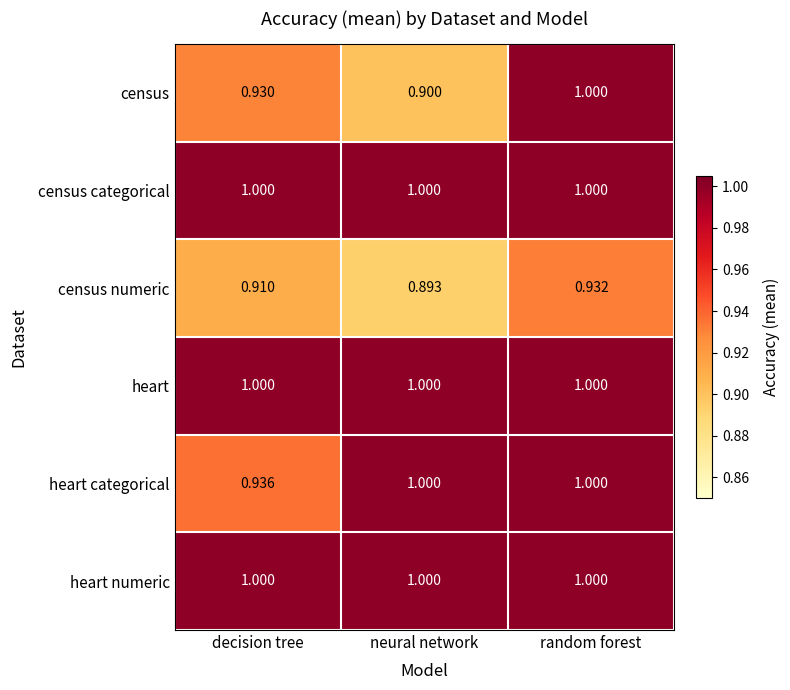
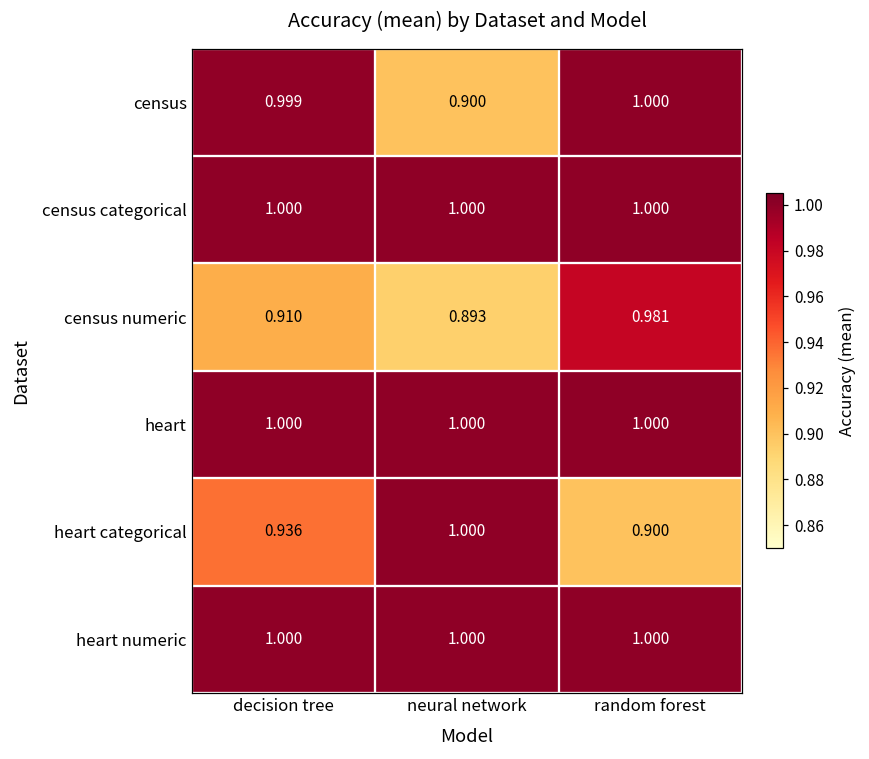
  {
    "census": {
-     "decision tree": 0.930,
+     "decision tree": 0.999,
      "neural network": 0.900,
      "random forest": 1.000
    },
    "census categorical": {
      "decision tree": 1.000,
      "neural network": 1.000,
      "random forest": 1.000
    },
    "census numeric": {
      "decision tree": 0.910,
      "neural network": 0.893,
-     "random forest": 0.932
+     "random forest": 0.981
    },
    "heart": {
      "decision tree": 1.000,
      "neural network": 1.000,
      "random forest": 1.000
    },
    "heart categorical": {
      "decision tree": 0.936,
      "neural network": 1.000,
-     "random forest": 1.000
+     "random forest": 0.900
    },
    "heart numeric": {
      "decision tree": 1.000,
      "neural network": 1.000,
      "random forest": 1.000
    }
  }
